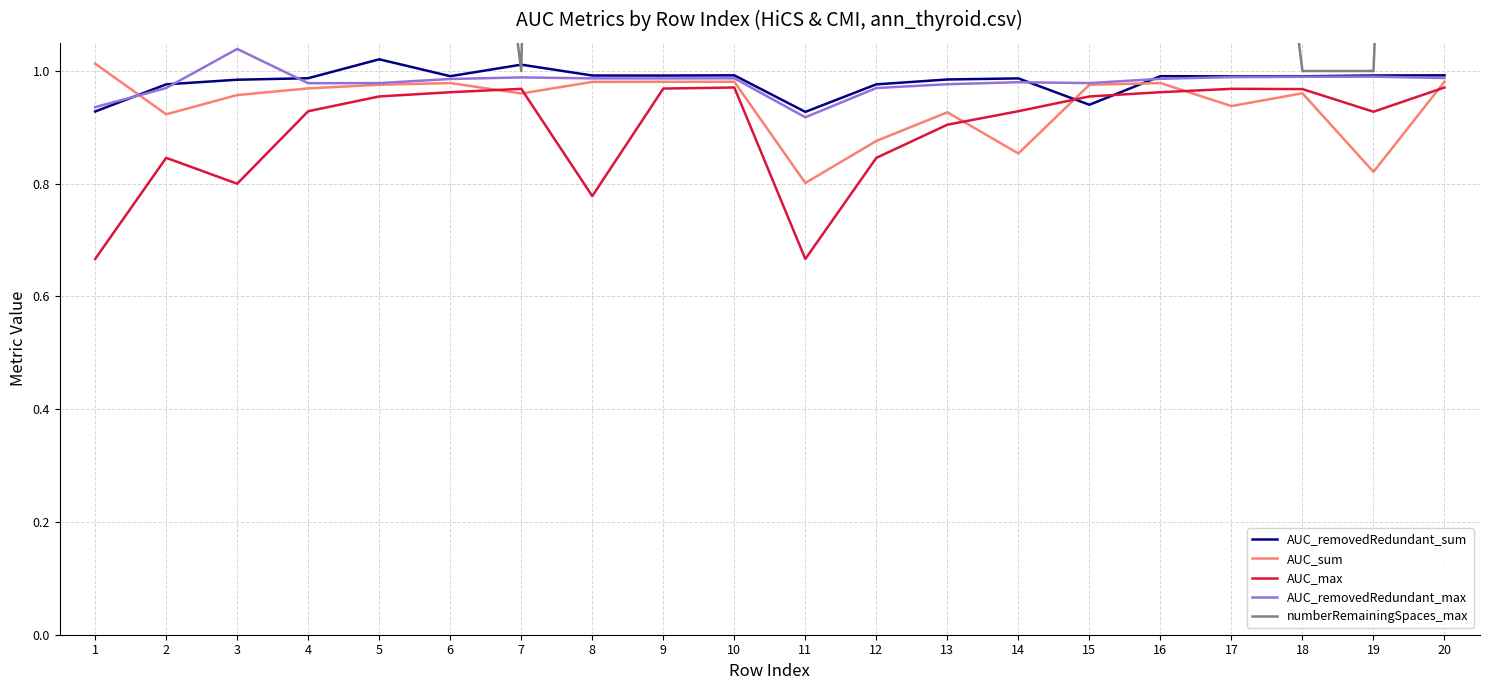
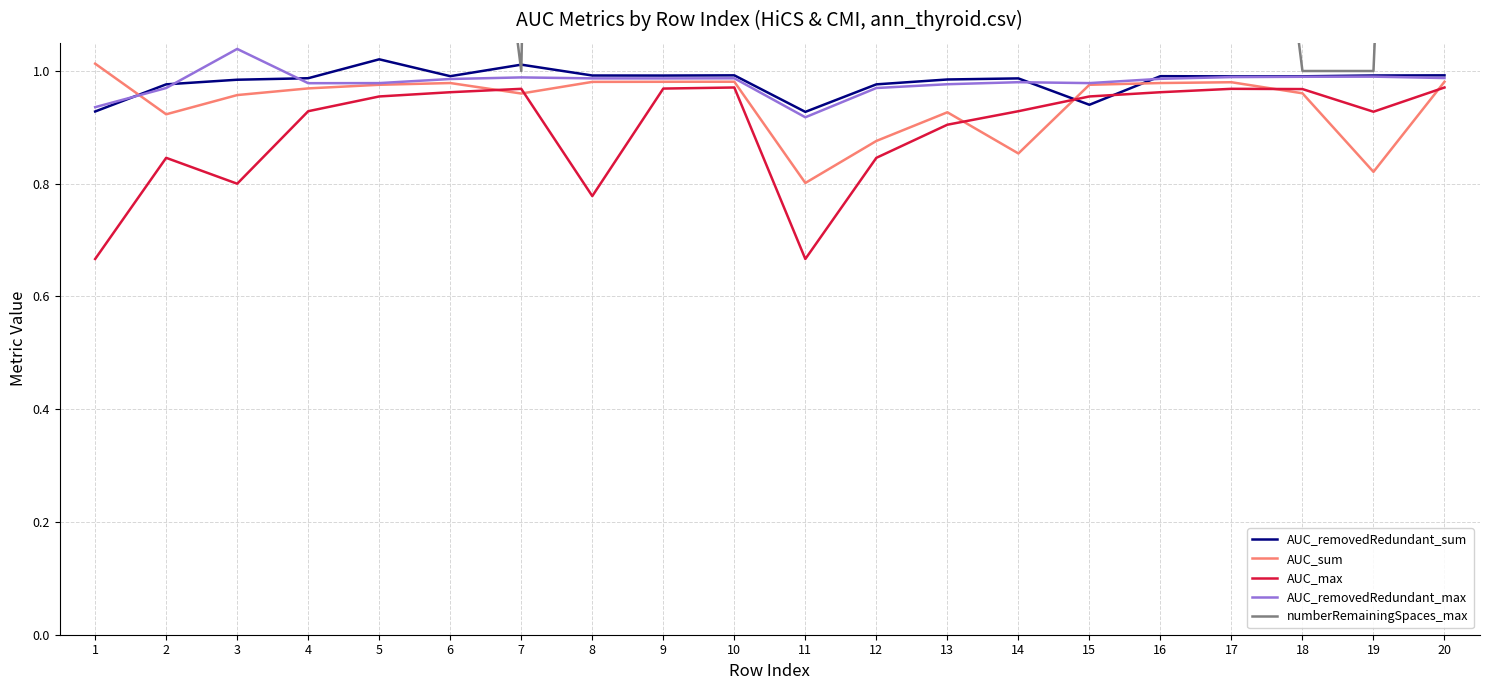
  {
    "AUC_removedRedundant_sum": {
      "1": 0.93,
      "2": 0.98,
      "3": 0.98,
      "4": 0.99,
      "5": 1.02,
      "6": 0.99,
      "7": 1.01,
      "8": 0.99,
      "9": 0.99,
      "10": 0.99,
      "11": 0.93,
      "12": 0.98,
      "13": 0.98,
      "14": 0.99,
      "15": 0.94,
      "16": 0.99,
      "20": 0.99
    },
    "AUC_sum": {
      "1": 1.01,
      "2": 0.92,
      "3": 0.96,
      "4": 0.97,
      "6": 0.98,
      "7": 0.96,
      "8": 0.98,
      "9": 0.98,
      "10": 0.98,
      "11": 0.80,
      "12": 0.88,
      "13": 0.93,
      "14": 0.85,
      "16": 0.98,
-     "17": 0.94,
+     "17": 0.98,
      "18": 0.96,
      "19": 0.82,
      "20": 0.98
    },
    "AUC_max": {
      "1": 0.67,
      "2": 0.85,
      "3": 0.80,
      "4": 0.93,
      "5": 0.95,
      "6": 0.96,
      "7": 0.97,
      "8": 0.78,
      "9": 0.97,
      "10": 0.97,
      "11": 0.67,
      "12": 0.85,
      "13": 0.90,
      "14": 0.93,
      "15": 0.95,
      "16": 0.96,
      "17": 0.97,
      "18": 0.97,
      "19": 0.93,
      "20": 0.97
    },
    "AUC_removedRedundant_max": {
      "1": 0.94,
      "2": 0.97,
      "3": 1.04,
      "4": 0.98,
      "6": 0.99,
      "7": 0.99,
      "8": 0.99,
      "9": 0.99,
      "10": 0.99,
      "11": 0.92,
      "12": 0.97,
      "13": 0.98,
      "14": 0.98,
      "16": 0.99,
      "20": 0.99
    },
    "numberRemainingSpaces_max": {
      "7": 1.00,
      "18": 1.00,
      "19": 1.00
    }
  }
